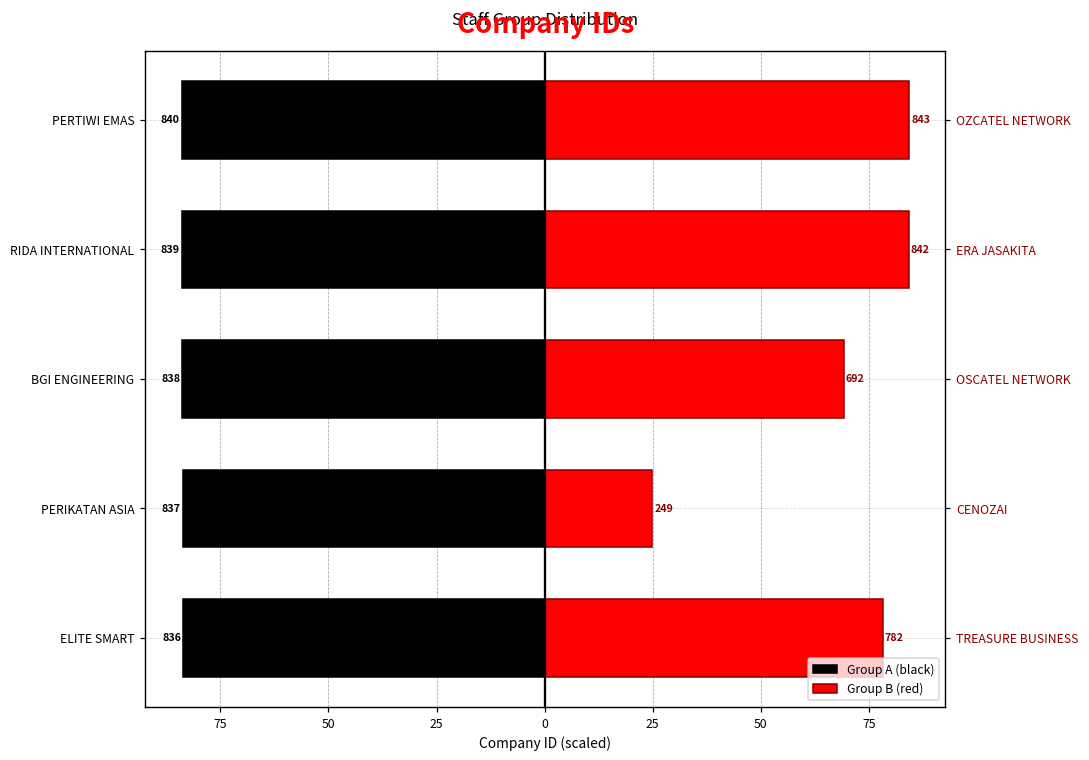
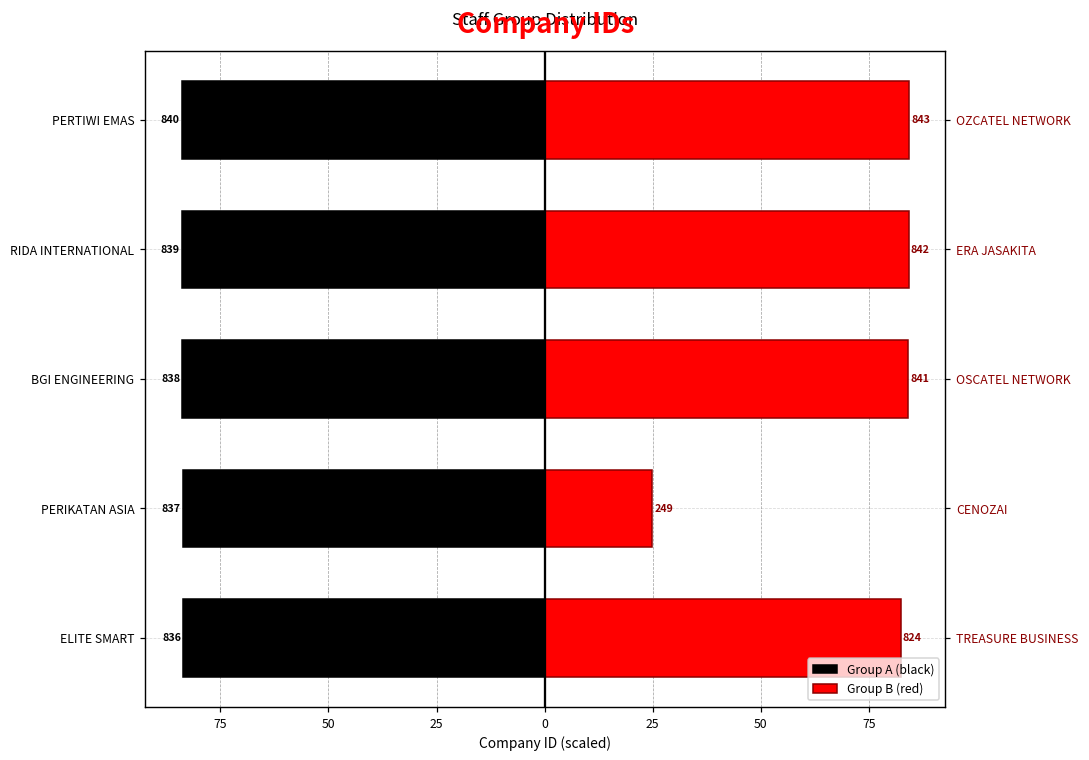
  {
    "Group B (red)": {
-     "BGI ENGINEERING": 692,
-     "ELITE SMART": 782
+     "BGI ENGINEERING": 841,
+     "ELITE SMART": 824
    }
  }
